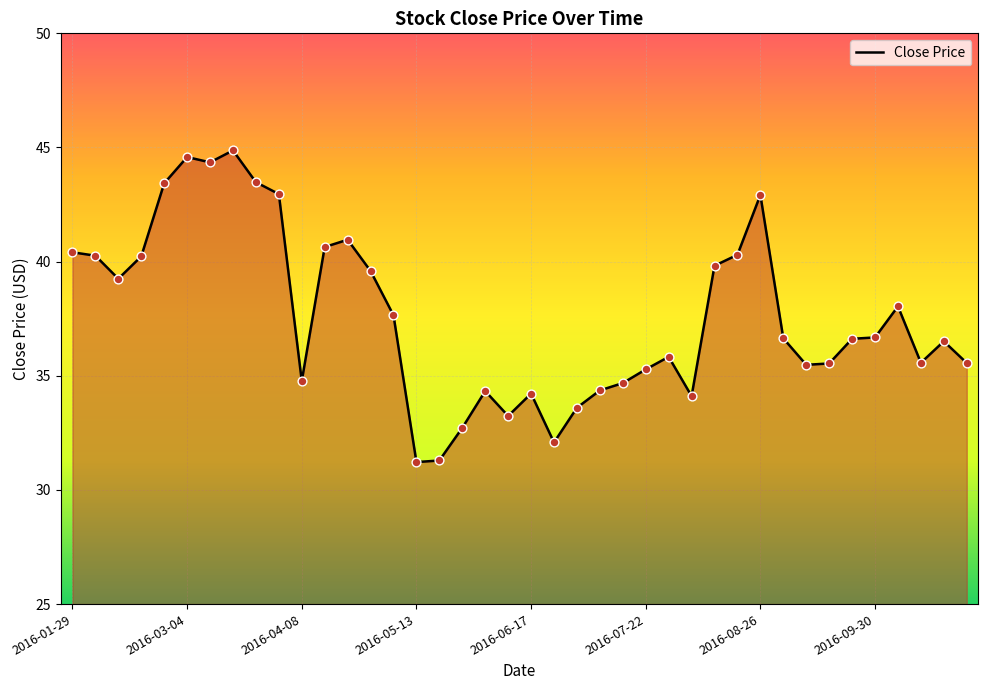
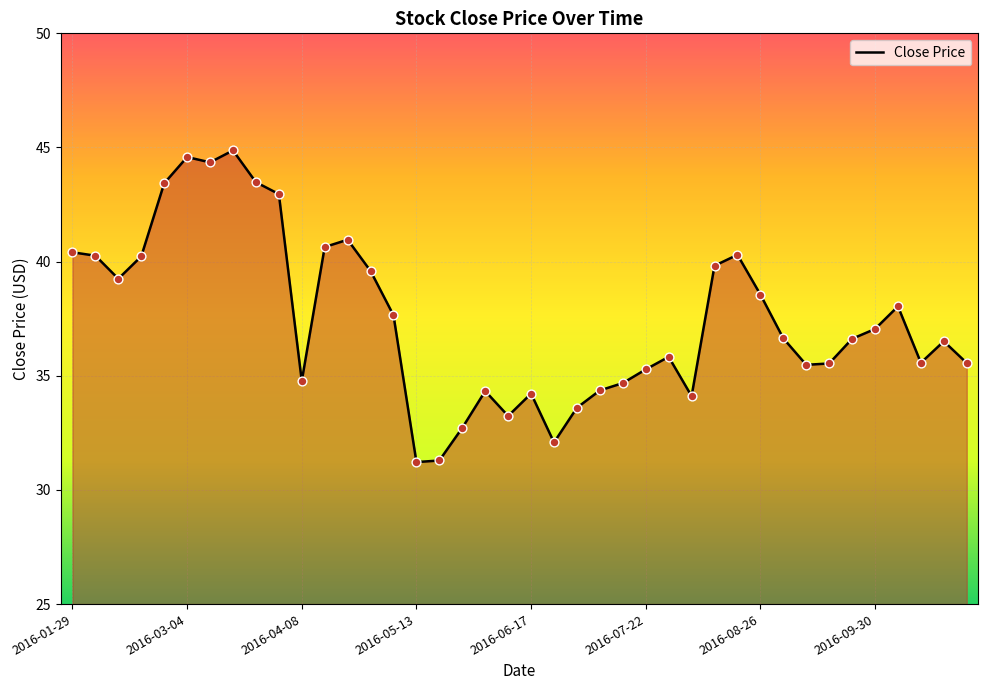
  {
    "2016-01-29": 40.4,
    "2016-03-04": 44.6,
    "2016-04-08": 34.8,
    "2016-05-13": 31.2,
    "2016-06-17": 34.2,
    "2016-07-22": 35.3,
-   "2016-08-26": 42.9,
-   "2016-09-30": 36.7
+   "2016-08-26": 38.6,
+   "2016-09-30": 37.1
  }
